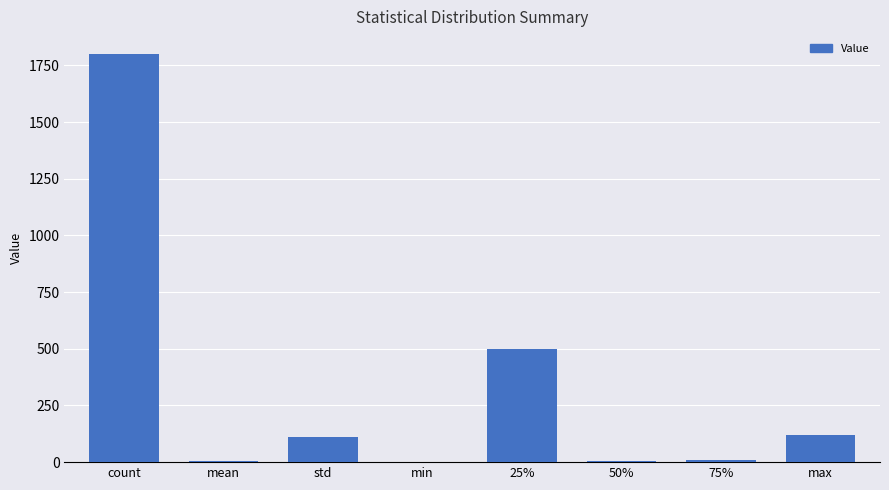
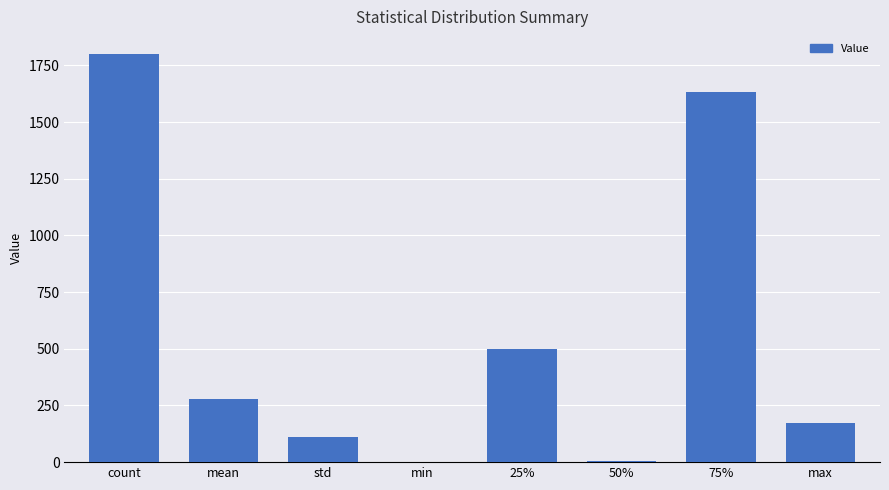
  {
    "count": 1800,
-   "mean": 10,
+   "mean": 280,
    "std": 110,
    "min": 0,
    "25%": 500,
-   "75%": 10,
-   "max": 120
+   "75%": 1630,
+   "max": 170
  }
